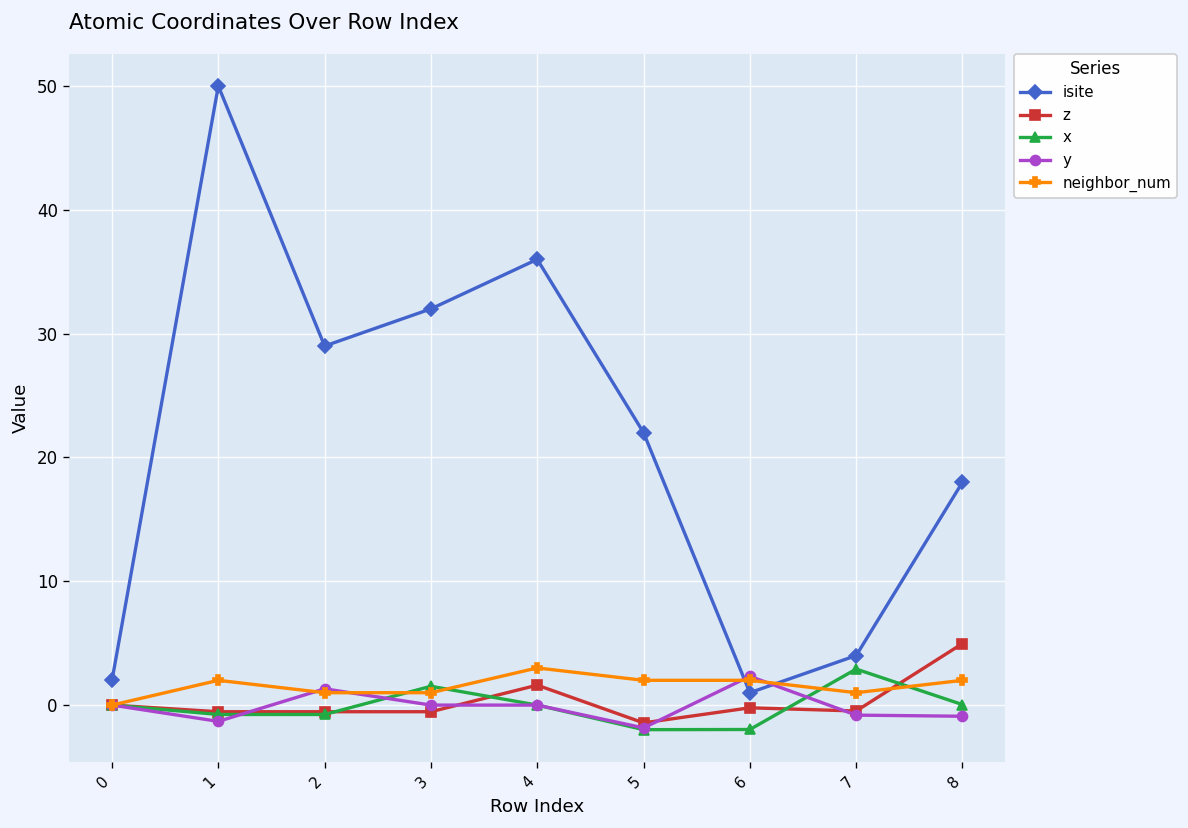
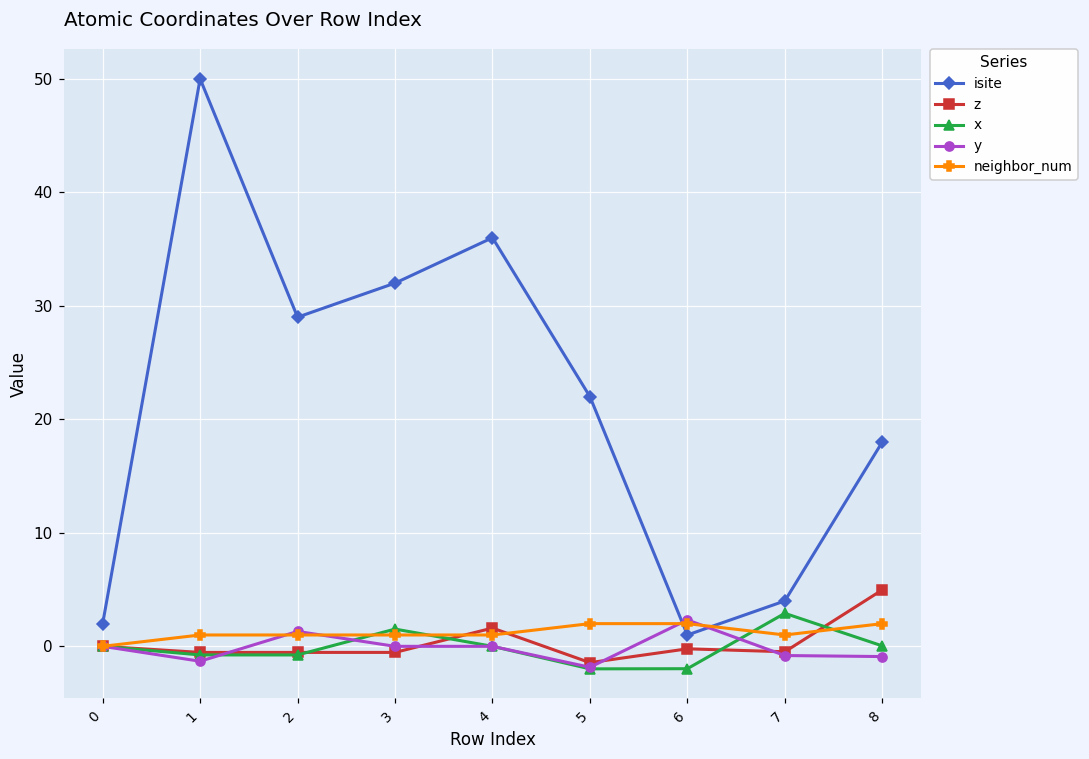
  {
    "isite": {
      "0": 2,
      "1": 50,
      "2": 29,
      "3": 32,
      "4": 36,
      "5": 22,
      "6": 1,
      "7": 4,
      "8": 18
    },
    "z": {
      "3": -0.5,
      "4": 1.6,
      "5": -1.4,
      "6": 0,
      "7": -0.5,
      "8": 5
    },
    "x": {
      "3": 1.5,
      "6": -2,
      "7": 3,
      "8": 0
    },
    "y": {
      "1": -1.3,
      "2": 1.3,
      "3": 0,
      "6": 2.3,
      "7": -1,
      "8": -1
    },
    "neighbor_num": {
-     "1": 2,
+     "1": 1,
      "2": 1,
      "3": 1,
-     "4": 3,
+     "4": 1,
      "5": 2,
      "6": 2,
      "7": 1,
      "8": 2
    }
  }
